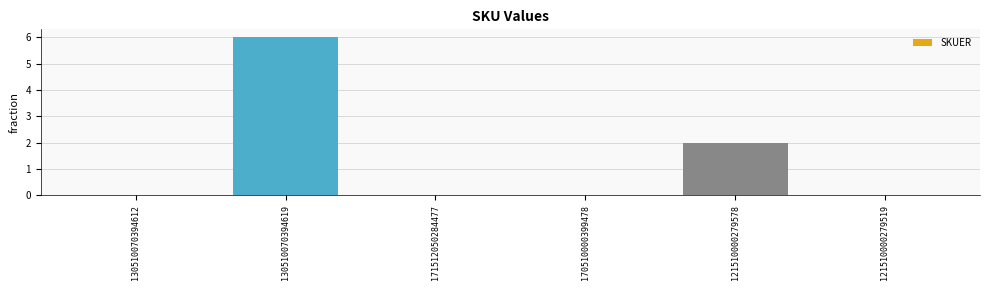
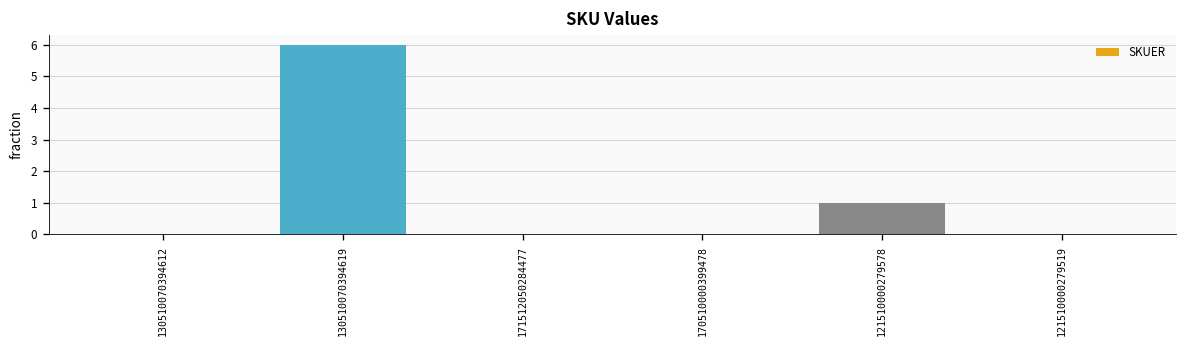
  {
    "130510070394612": 0,
    "130510070394619": 6,
    "171512050284477": 0,
    "170510000399478": 0,
-   "121510000279578": 2,
+   "121510000279578": 1,
    "121510000279519": 0
  }
